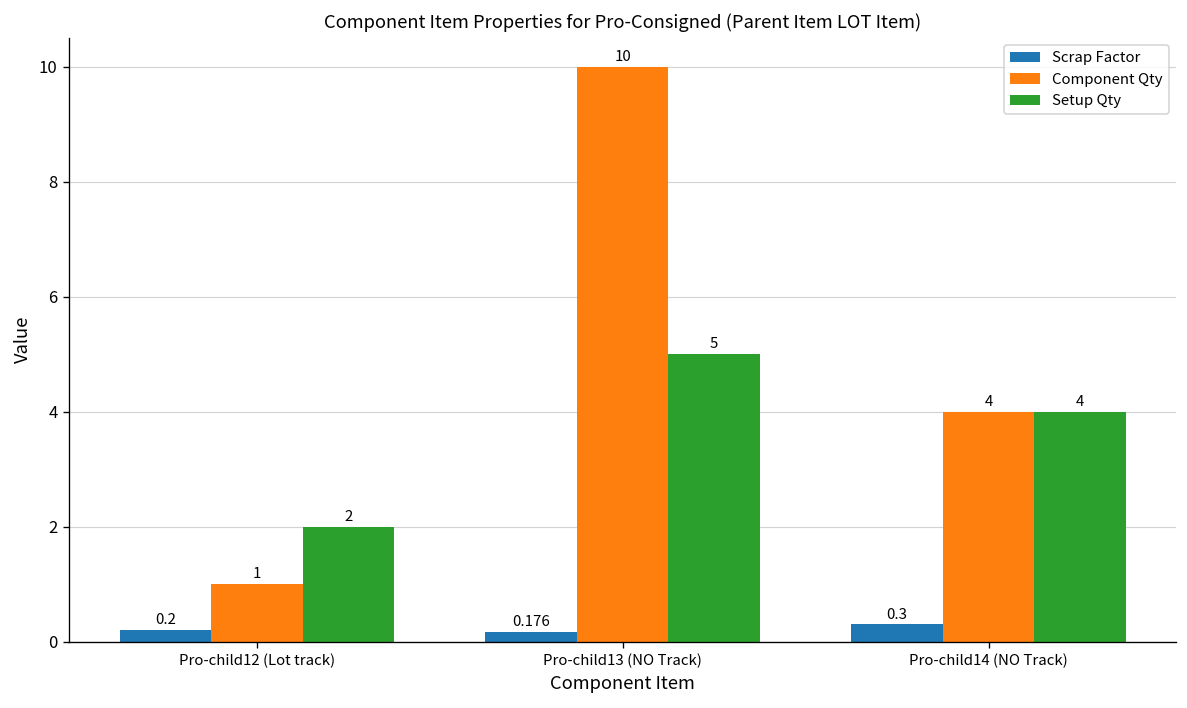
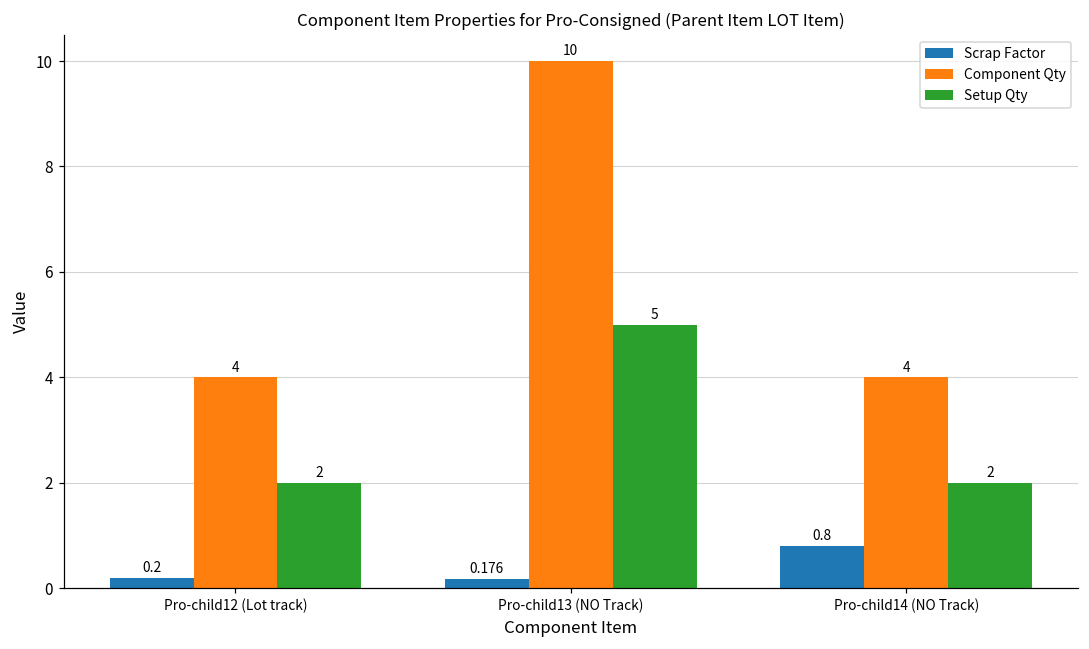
  {
    "Scrap Factor": {
      "Pro-child12 (Lot track)": 0.2,
      "Pro-child13 (NO Track)": 0.176,
-     "Pro-child14 (NO Track)": 0.3
+     "Pro-child14 (NO Track)": 0.8
    },
    "Component Qty": {
-     "Pro-child12 (Lot track)": 1,
+     "Pro-child12 (Lot track)": 4,
      "Pro-child13 (NO Track)": 10,
      "Pro-child14 (NO Track)": 4
    },
    "Setup Qty": {
      "Pro-child12 (Lot track)": 2,
      "Pro-child13 (NO Track)": 5,
-     "Pro-child14 (NO Track)": 4
+     "Pro-child14 (NO Track)": 2
    }
  }
